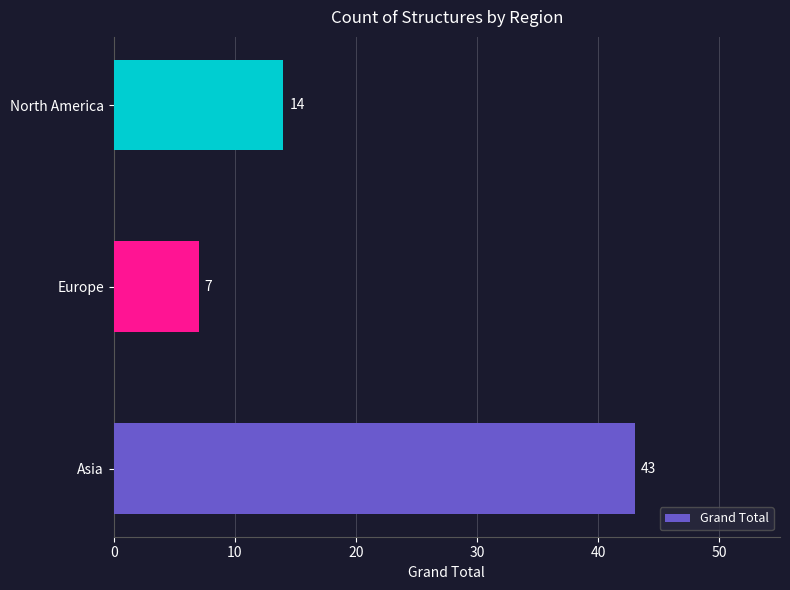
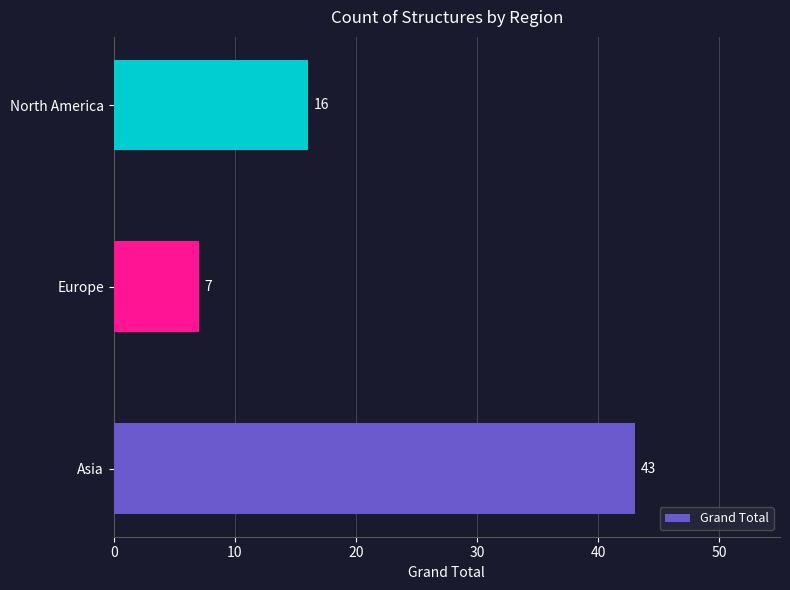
  {
-   "North America": 14,
+   "North America": 16,
    "Europe": 7,
    "Asia": 43
  }
